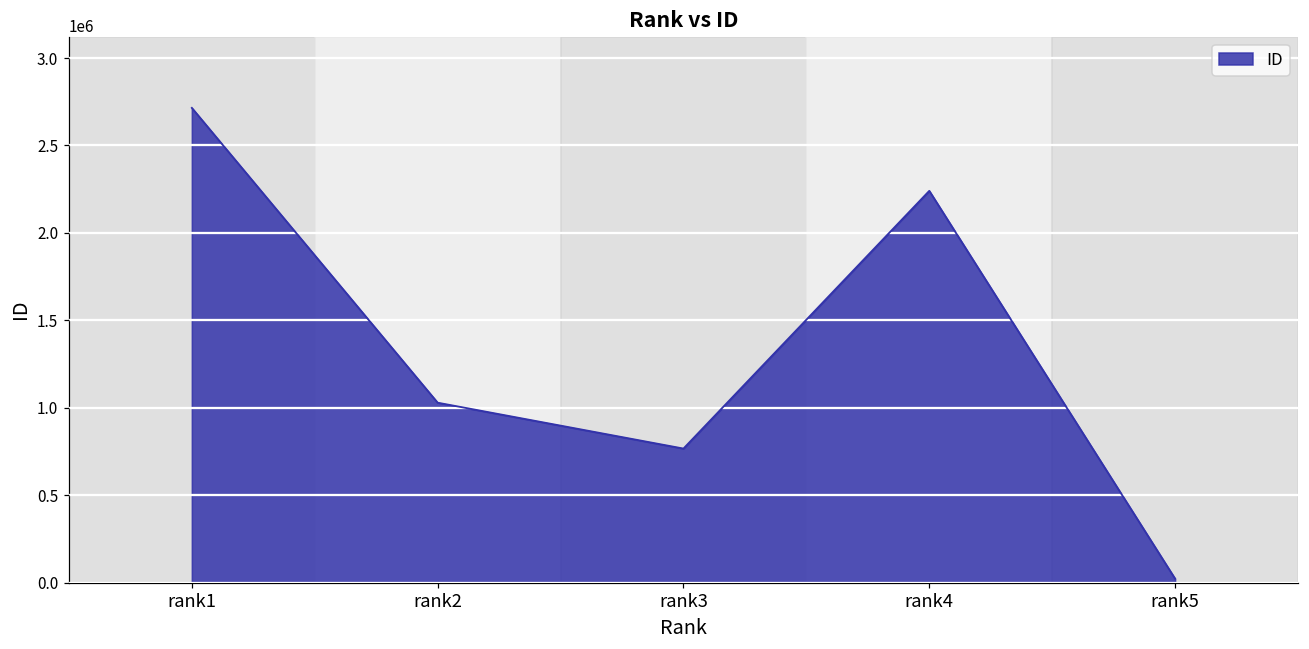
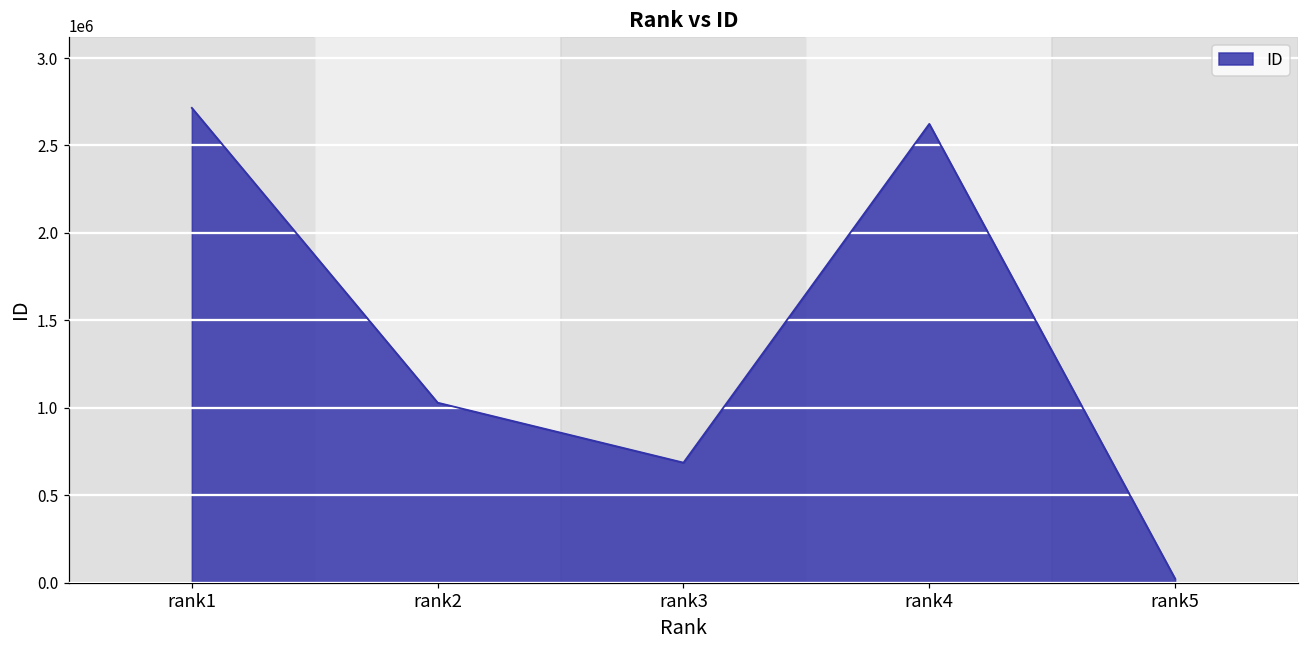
  {
    "rank1": 2710000,
    "rank2": 1030000,
-   "rank3": 770000,
-   "rank4": 2240000,
+   "rank3": 690000,
+   "rank4": 2620000,
    "rank5": 20000
  }
